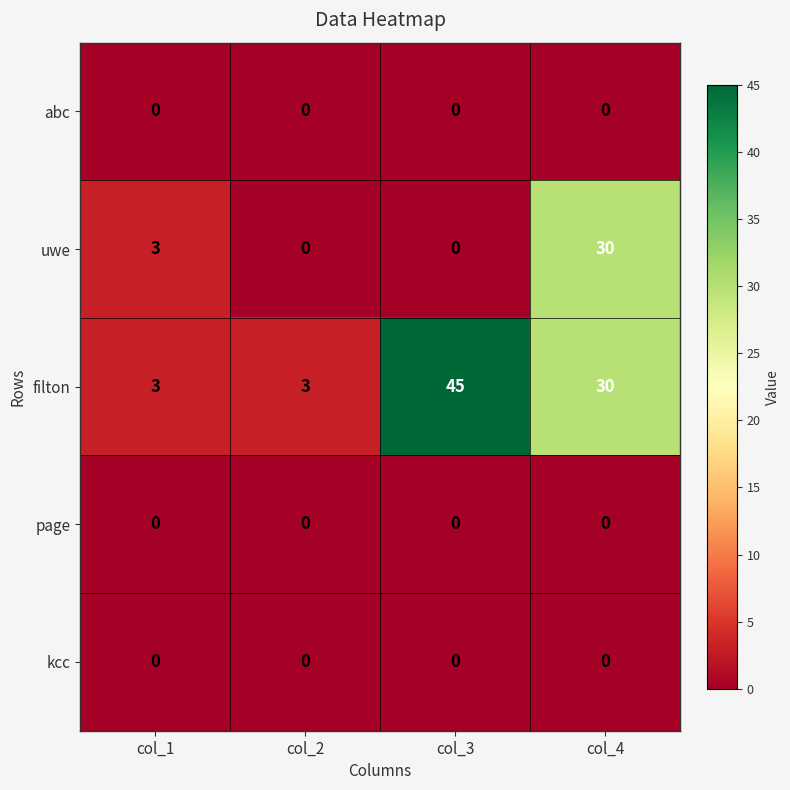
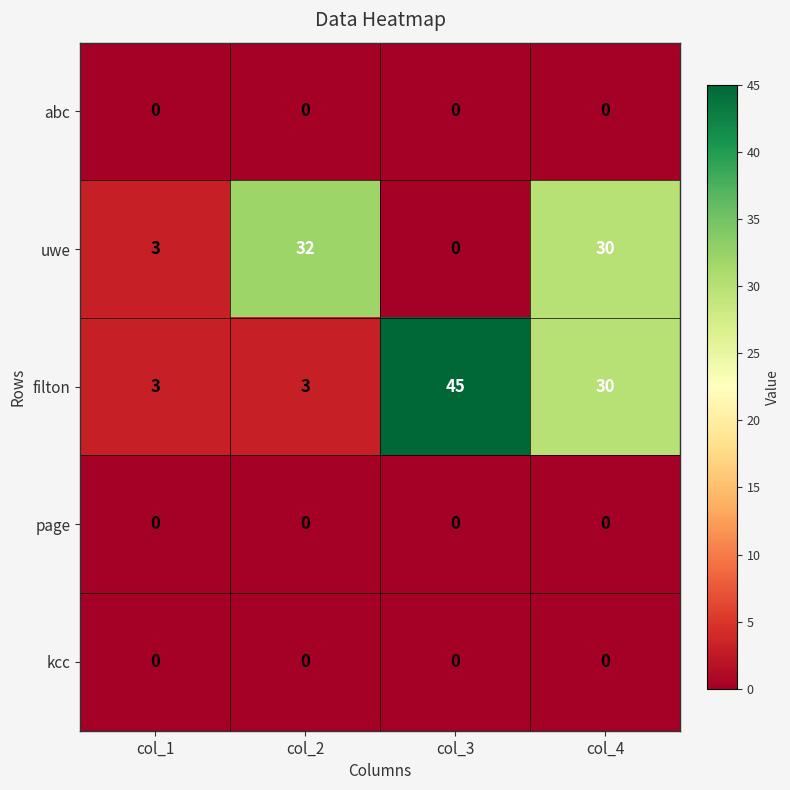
  {
    "abc": {
      "col_1": 0,
      "col_2": 0,
      "col_3": 0,
      "col_4": 0
    },
    "uwe": {
      "col_1": 3,
-     "col_2": 0,
+     "col_2": 32,
      "col_3": 0,
      "col_4": 30
    },
    "filton": {
      "col_1": 3,
      "col_2": 3,
      "col_3": 45,
      "col_4": 30
    },
    "page": {
      "col_1": 0,
      "col_2": 0,
      "col_3": 0,
      "col_4": 0
    },
    "kcc": {
      "col_1": 0,
      "col_2": 0,
      "col_3": 0,
      "col_4": 0
    }
  }
